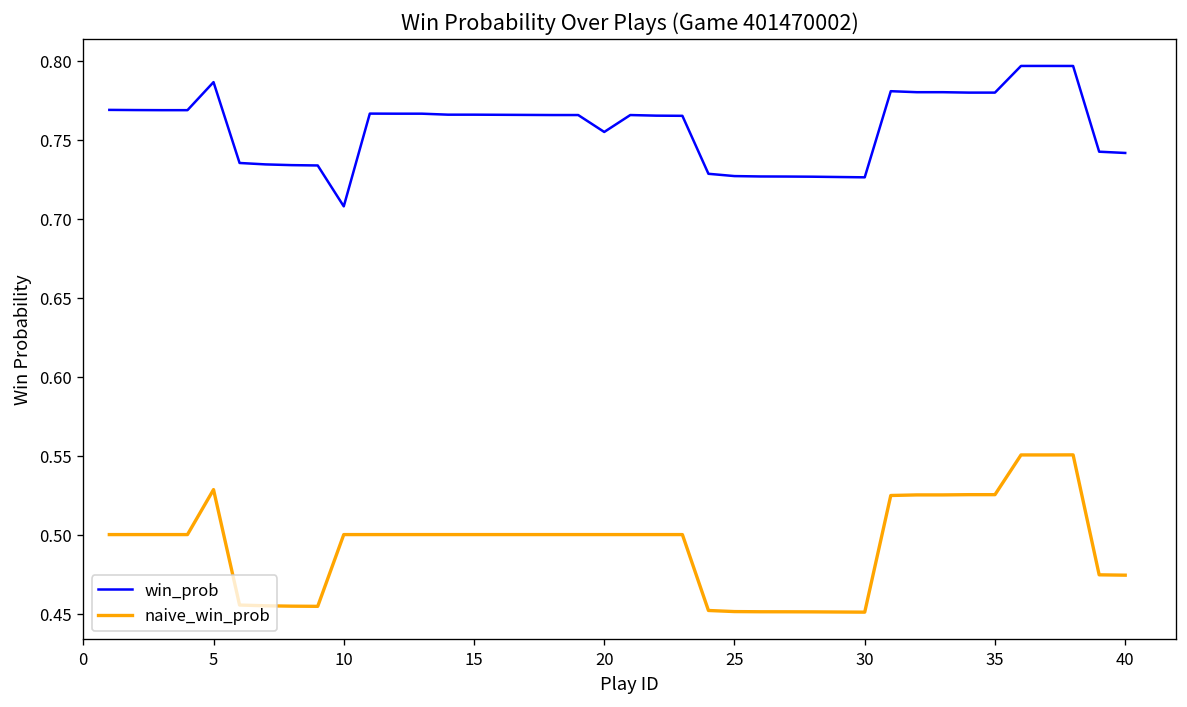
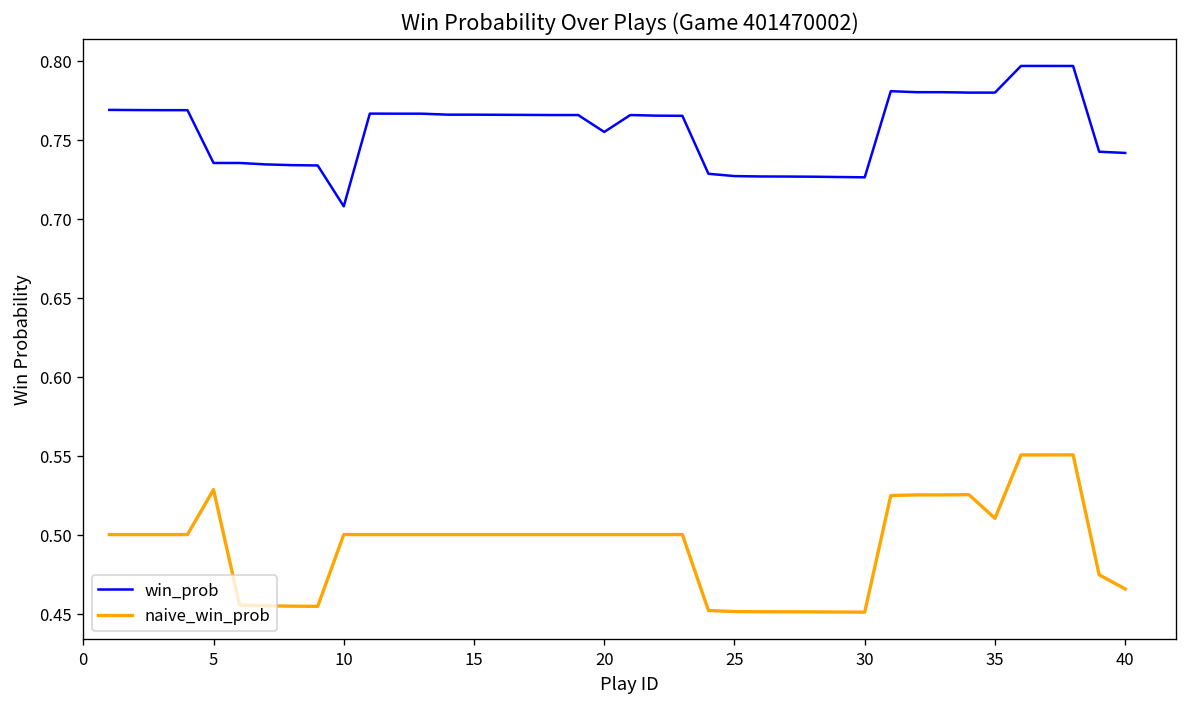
  {
    "win_prob": {
-     "5": 0.786,
+     "5": 0.735,
      "10": 0.708,
      "15": 0.766,
      "20": 0.755,
      "25": 0.727,
      "30": 0.726,
      "35": 0.780,
      "40": 0.742
    },
    "naive_win_prob": {
      "5": 0.528,
      "10": 0.500,
      "15": 0.500,
      "20": 0.500,
      "25": 0.451,
      "30": 0.451,
-     "35": 0.525,
-     "40": 0.474
+     "35": 0.510,
+     "40": 0.466
    }
  }
